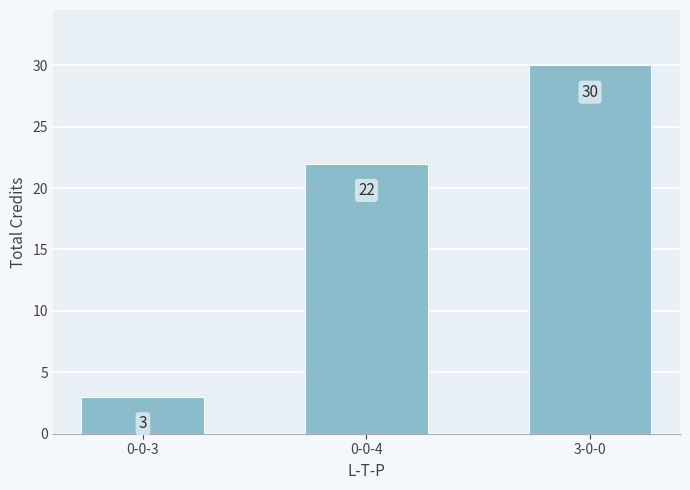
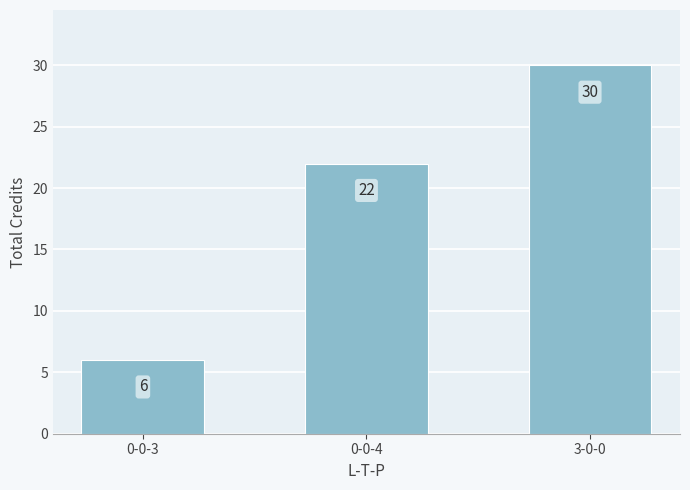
  {
-   "0-0-3": 3
+   "0-0-3": 6
  }
